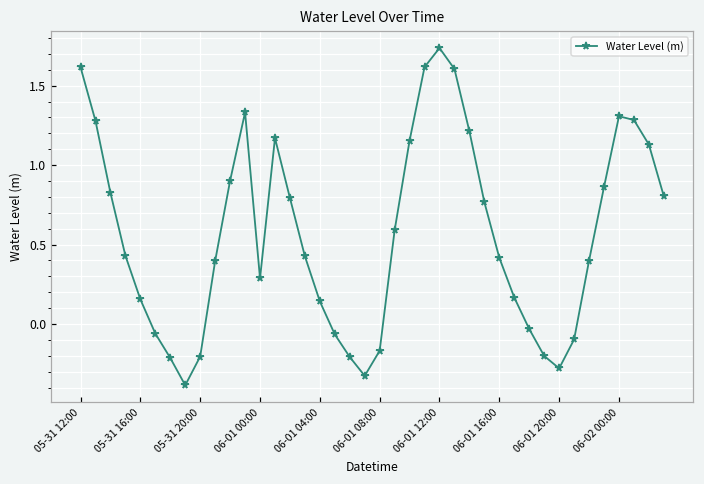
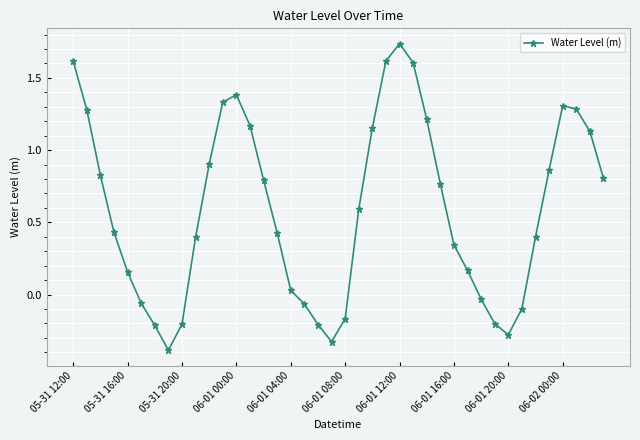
  {
    "05-31 12:00": 1.62,
    "05-31 16:00": 0.16,
    "05-31 20:00": -0.20,
-   "06-01 00:00": 0.29,
-   "06-01 04:00": 0.14,
+   "06-01 00:00": 1.38,
+   "06-01 04:00": 0.03,
    "06-01 08:00": -0.17,
    "06-01 12:00": 1.74,
-   "06-01 16:00": 0.42,
+   "06-01 16:00": 0.34,
    "06-01 20:00": -0.28,
    "06-02 00:00": 1.31
  }
